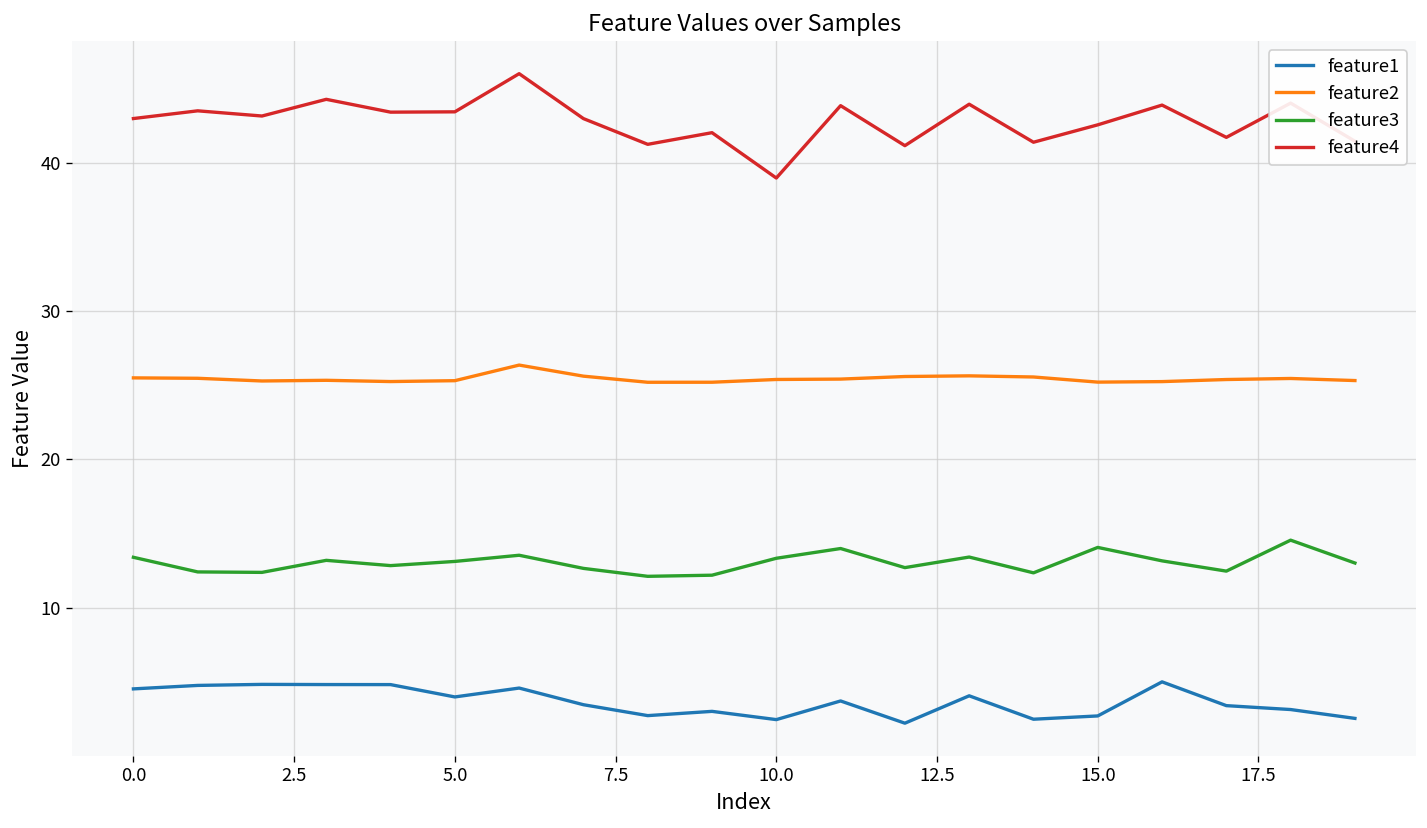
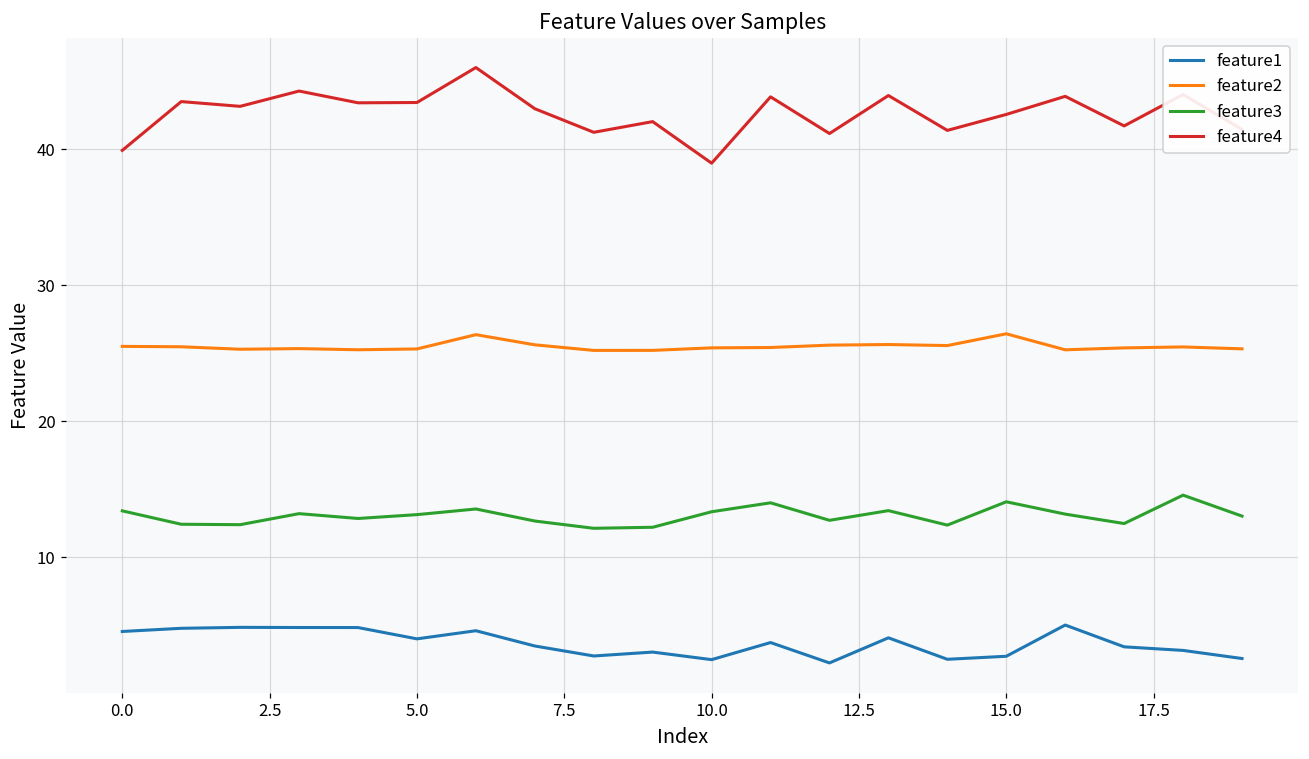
  {
    "feature1": {
      "0.0": 4.5,
      "5.0": 4.0,
      "10.0": 2.5,
      "15.0": 2.7
    },
    "feature2": {
      "0.0": 25.5,
      "5.0": 25.3,
      "10.0": 25.4,
-     "15.0": 25.2
+     "15.0": 26.4
    },
    "feature3": {
      "0.0": 13.4,
      "5.0": 13.1,
      "10.0": 13.3,
      "15.0": 14.1
    },
    "feature4": {
-     "0.0": 43.0,
+     "0.0": 39.9,
      "5.0": 43.4,
      "10.0": 39.0,
      "15.0": 42.6
    }
  }
